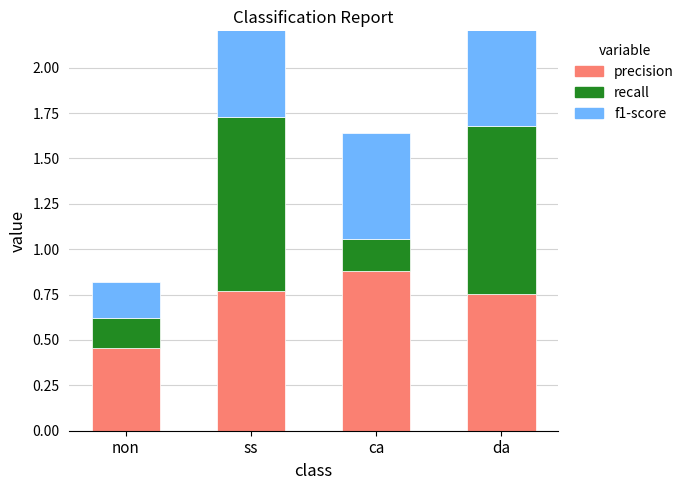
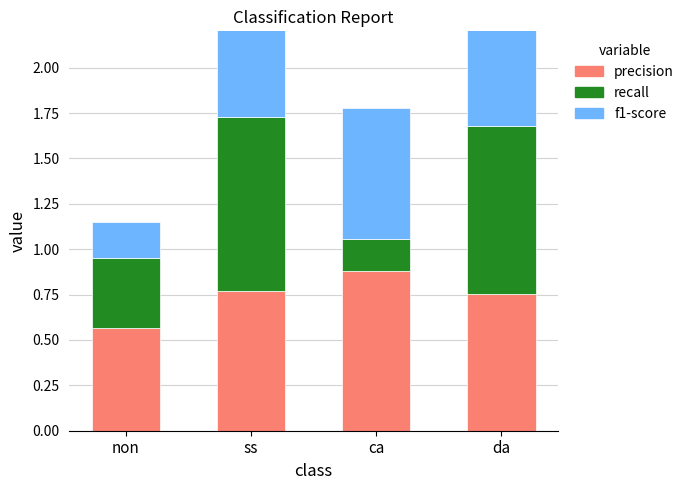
  {
    "precision": {
-     "non": 0.45,
+     "non": 0.57,
      "ss": 0.77,
      "ca": 0.88,
      "da": 0.75
    },
    "recall": {
-     "non": 0.17,
+     "non": 0.39,
      "ss": 0.96,
      "ca": 0.18,
      "da": 0.93
    },
    "f1-score": {
      "non": 0.20,
-     "ca": 0.58
+     "ca": 0.72
    }
  }
